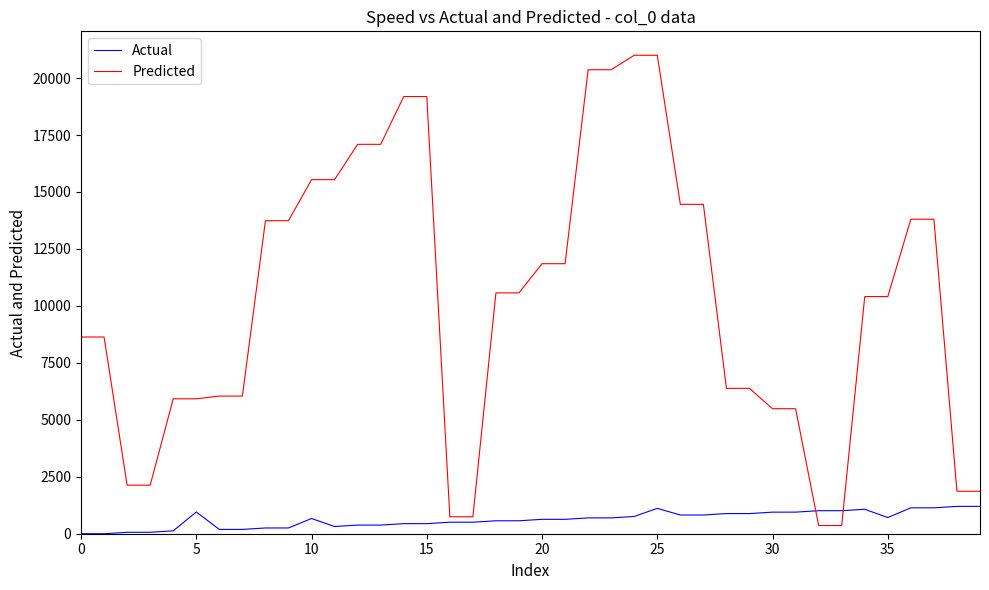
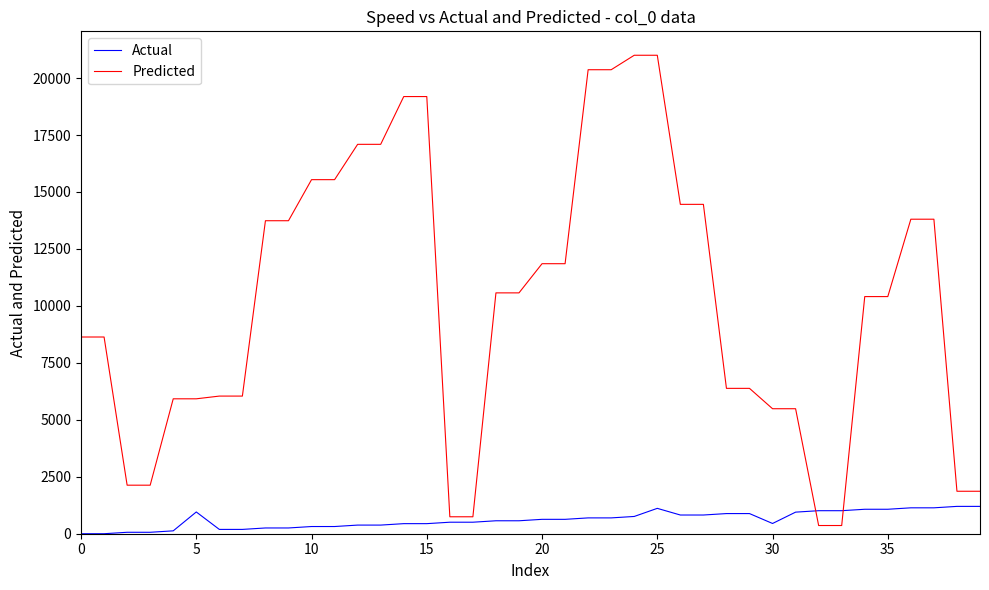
  {
    "Actual": {
      "0": 0,
      "5": 1000,
-     "10": 700,
+     "10": 300,
      "15": 400,
      "20": 600,
      "25": 1100,
-     "30": 900,
-     "35": 700
+     "30": 400,
+     "35": 1100
    },
    "Predicted": {
      "0": 8600,
      "5": 5900,
      "10": 15500,
      "15": 19200,
      "20": 11900,
      "25": 21000,
      "30": 5500,
      "35": 10400
    }
  }
